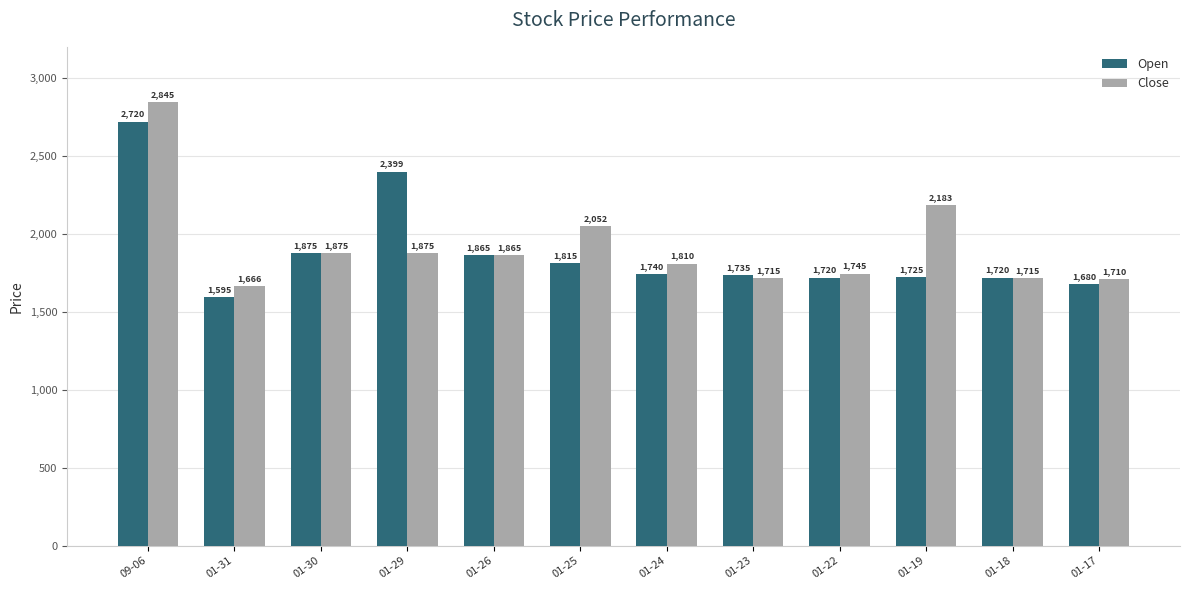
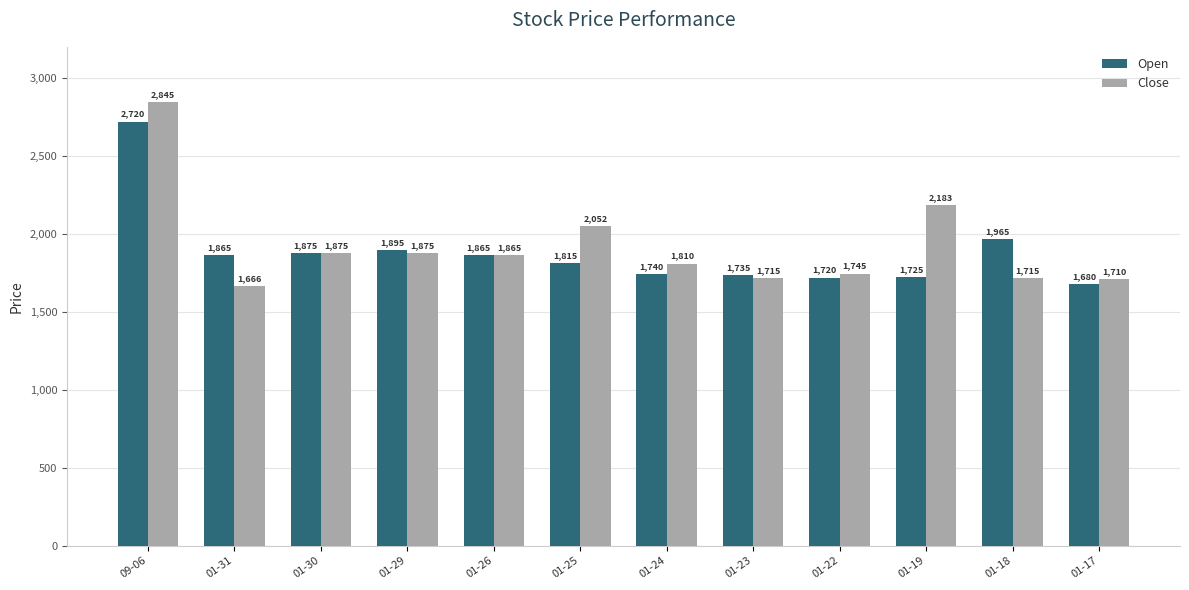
  {
    "Open": {
      "09-06": "2,720",
-     "01-31": "1,595",
+     "01-31": "1,865",
      "01-30": "1,875",
-     "01-29": "2,399",
+     "01-29": "1,895",
      "01-26": "1,865",
      "01-25": "1,815",
      "01-24": "1,740",
      "01-23": "1,735",
      "01-22": "1,720",
      "01-19": "1,725",
-     "01-18": "1,720",
+     "01-18": "1,965",
      "01-17": "1,680"
    },
    "Close": {
      "09-06": "2,845",
      "01-31": "1,666",
      "01-30": "1,875",
      "01-29": "1,875",
      "01-26": "1,865",
      "01-25": "2,052",
      "01-24": "1,810",
      "01-23": "1,715",
      "01-22": "1,745",
      "01-19": "2,183",
      "01-18": "1,715",
      "01-17": "1,710"
    }
  }
